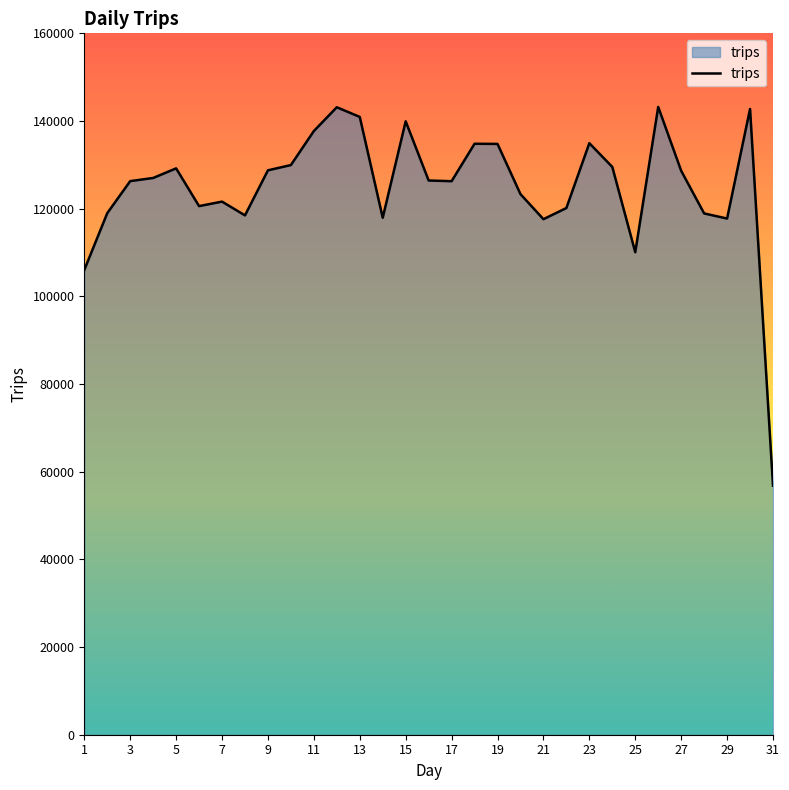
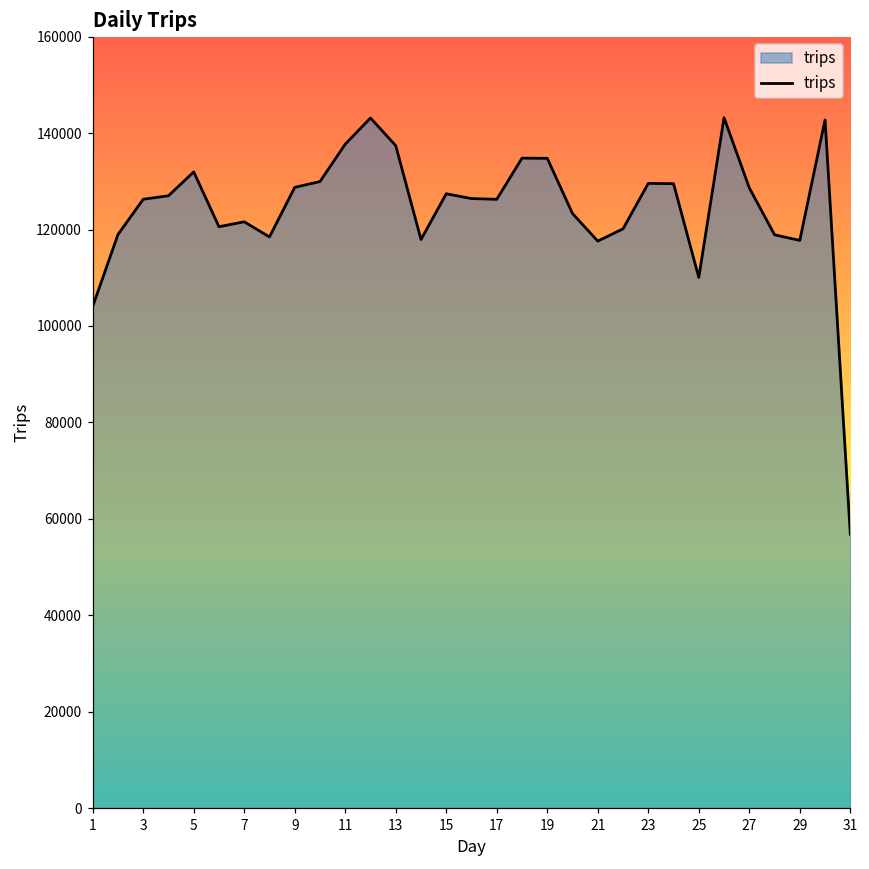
  {
-   "1": 106000,
+   "1": 104000,
    "3": 126000,
-   "5": 129000,
+   "5": 132000,
    "7": 122000,
    "9": 129000,
    "11": 138000,
-   "13": 141000,
-   "15": 140000,
+   "13": 137000,
+   "15": 127000,
    "17": 126000,
    "19": 135000,
    "21": 118000,
-   "23": 135000,
+   "23": 130000,
    "25": 110000,
    "27": 129000,
    "29": 118000,
    "31": 57000
  }
